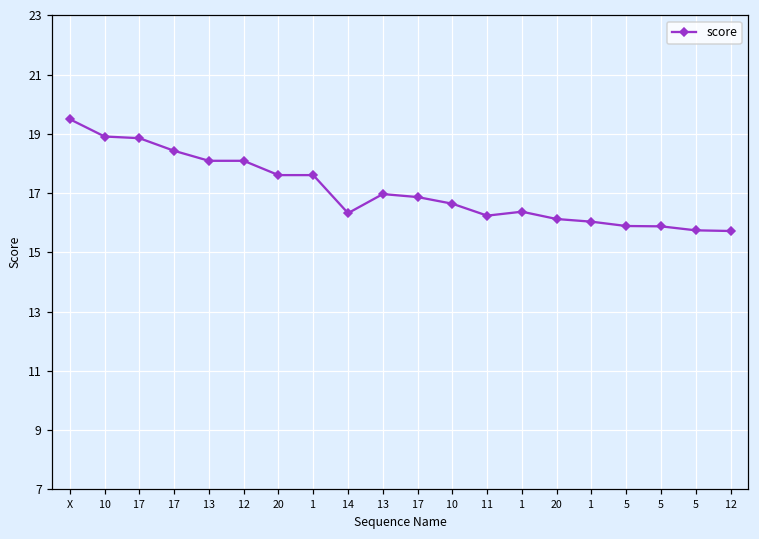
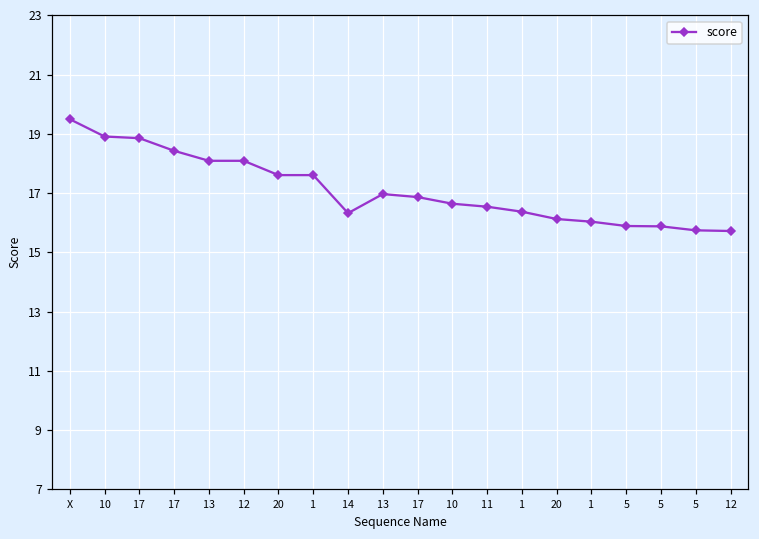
  {
    "X": 19.5,
    "14": 16.3,
-   "11": 16.2
+   "11": 16.5
  }
